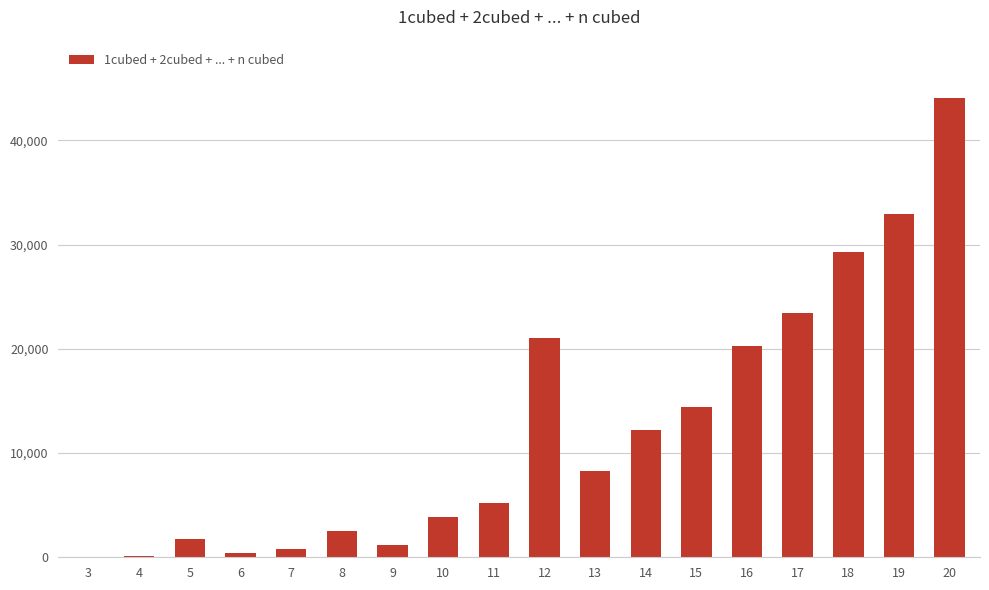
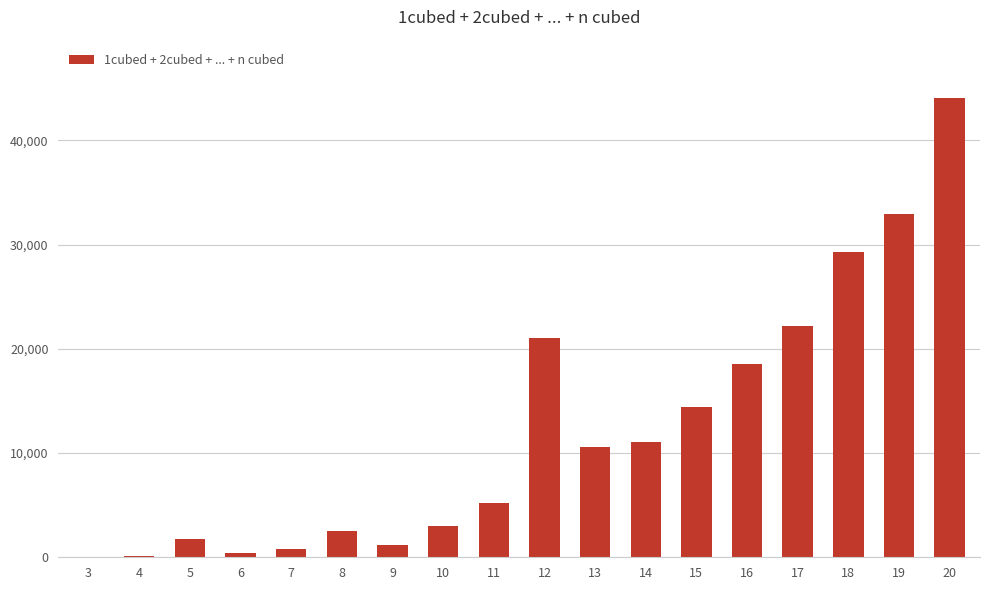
  {
    "5": "1,700",
    "6": "400",
    "7": "800",
    "8": "2,500",
    "9": "1,200",
-   "10": "3,800",
+   "10": "3,000",
    "11": "5,300",
    "12": "21,100",
-   "13": "8,300",
-   "14": "12,200",
+   "13": "10,500",
+   "14": "11,000",
    "15": "14,400",
-   "16": "20,300",
-   "17": "23,400",
+   "16": "18,500",
+   "17": "22,200",
    "18": "29,200",
    "19": "32,900",
    "20": "44,100"
  }
